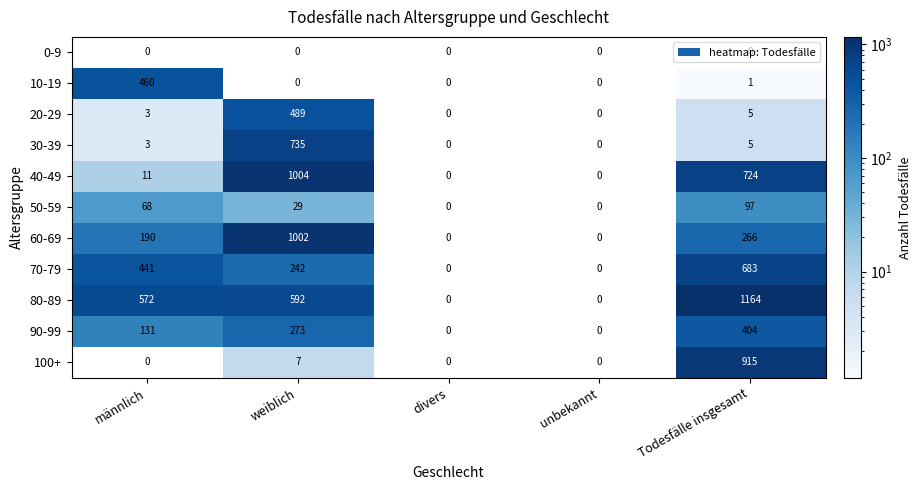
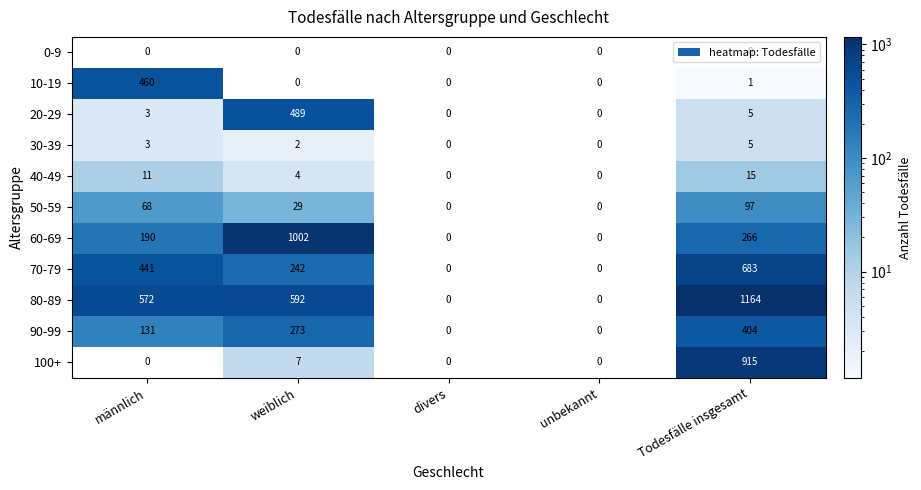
  {
    "0-9": {
      "männlich": 0,
      "weiblich": 0,
      "divers": 0,
      "unbekannt": 0
    },
    "10-19": {
      "männlich": 460,
      "weiblich": 0,
      "divers": 0,
      "unbekannt": 0,
      "Todesfälle insgesamt": 1
    },
    "20-29": {
      "männlich": 3,
      "weiblich": 489,
      "divers": 0,
      "unbekannt": 0,
      "Todesfälle insgesamt": 5
    },
    "30-39": {
      "männlich": 3,
-     "weiblich": 735,
+     "weiblich": 2,
      "divers": 0,
      "unbekannt": 0,
      "Todesfälle insgesamt": 5
    },
    "40-49": {
      "männlich": 11,
-     "weiblich": 1004,
+     "weiblich": 4,
      "divers": 0,
      "unbekannt": 0,
-     "Todesfälle insgesamt": 724
+     "Todesfälle insgesamt": 15
    },
    "50-59": {
      "männlich": 68,
      "weiblich": 29,
      "divers": 0,
      "unbekannt": 0,
      "Todesfälle insgesamt": 97
    },
    "60-69": {
      "männlich": 190,
      "weiblich": 1002,
      "divers": 0,
      "unbekannt": 0,
      "Todesfälle insgesamt": 266
    },
    "70-79": {
      "männlich": 441,
      "weiblich": 242,
      "divers": 0,
      "unbekannt": 0,
      "Todesfälle insgesamt": 683
    },
    "80-89": {
      "männlich": 572,
      "weiblich": 592,
      "divers": 0,
      "unbekannt": 0,
      "Todesfälle insgesamt": 1164
    },
    "90-99": {
      "männlich": 131,
      "weiblich": 273,
      "divers": 0,
      "unbekannt": 0,
      "Todesfälle insgesamt": 404
    },
    "100+": {
      "männlich": 0,
      "weiblich": 7,
      "divers": 0,
      "unbekannt": 0,
      "Todesfälle insgesamt": 915
    }
  }
